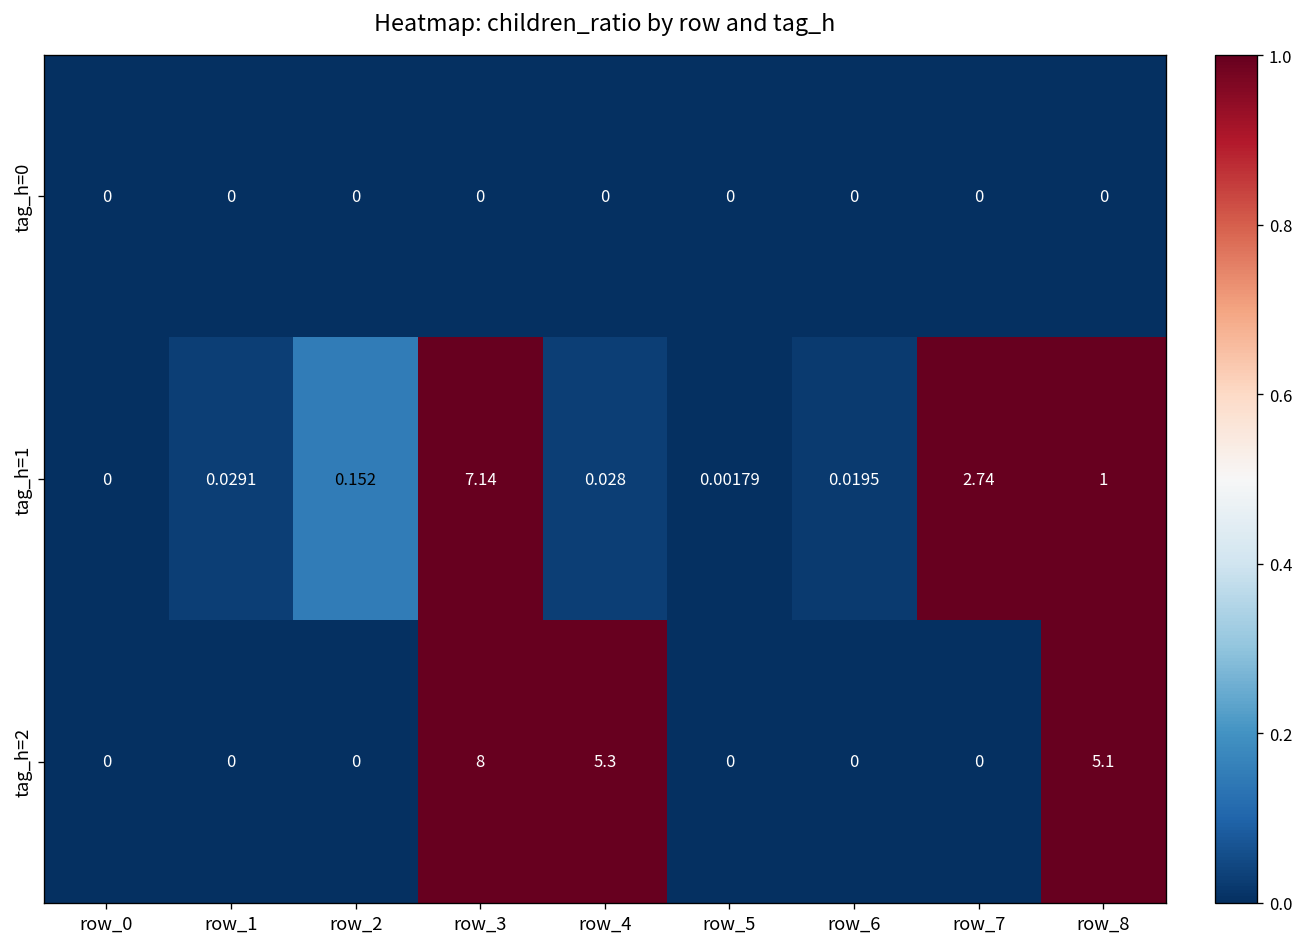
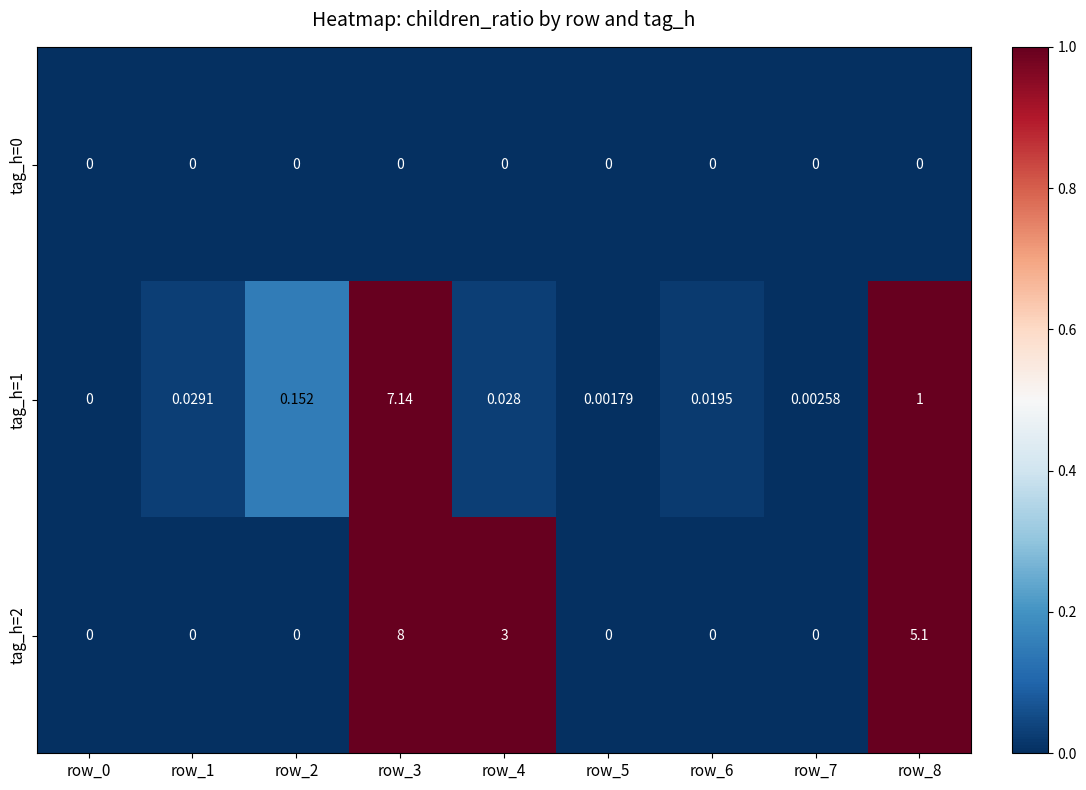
  {
    "tag_h=0": {
      "row_0": 0,
      "row_1": 0,
      "row_2": 0,
      "row_3": 0,
      "row_4": 0,
      "row_5": 0,
      "row_6": 0,
      "row_7": 0,
      "row_8": 0
    },
    "tag_h=1": {
      "row_0": 0,
      "row_1": 0.0291,
      "row_2": 0.152,
      "row_3": 7.14,
      "row_4": 0.028,
      "row_5": 0.00179,
      "row_6": 0.0195,
-     "row_7": 2.74,
+     "row_7": 0.00258,
      "row_8": 1
    },
    "tag_h=2": {
      "row_0": 0,
      "row_1": 0,
      "row_2": 0,
      "row_3": 8,
-     "row_4": 5.3,
+     "row_4": 3,
      "row_5": 0,
      "row_6": 0,
      "row_7": 0,
      "row_8": 5.1
    }
  }
